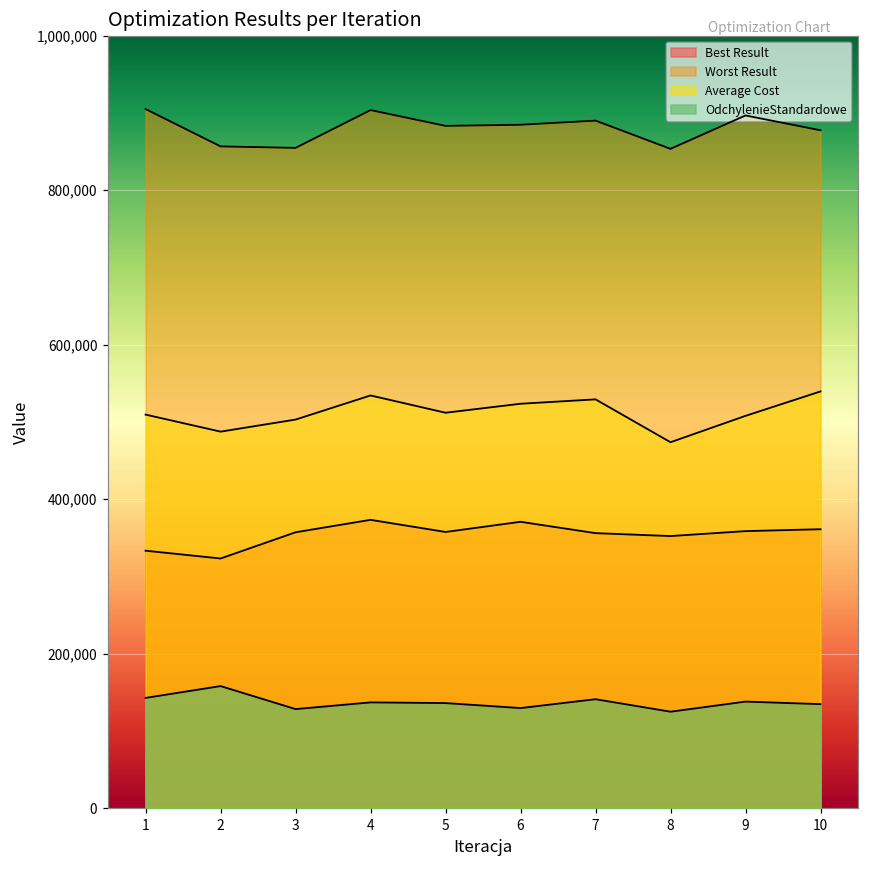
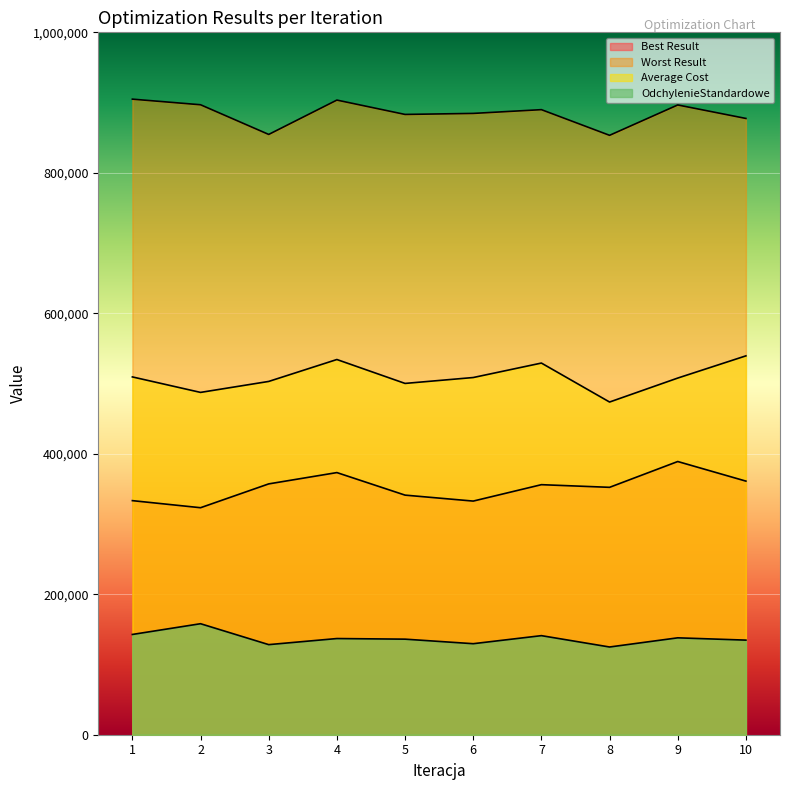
  {
    "Best Result": {
      "1": "330,000",
      "2": "320,000",
      "3": "360,000",
      "4": "370,000",
-     "5": "360,000",
-     "6": "370,000",
+     "5": "340,000",
+     "6": "330,000",
      "7": "360,000",
      "8": "350,000",
-     "9": "360,000",
+     "9": "390,000",
      "10": "360,000"
    },
    "Worst Result": {
      "1": "900,000",
-     "2": "860,000",
+     "2": "900,000",
      "3": "850,000",
      "4": "900,000",
      "5": "880,000",
      "6": "880,000",
      "7": "890,000",
      "8": "850,000",
      "9": "900,000",
      "10": "880,000"
    },
    "Average Cost": {
      "1": "510,000",
      "2": "490,000",
      "3": "500,000",
      "4": "530,000",
-     "5": "510,000",
-     "6": "520,000",
+     "5": "500,000",
+     "6": "510,000",
      "7": "530,000",
      "8": "470,000",
      "9": "510,000",
      "10": "540,000"
    },
    "OdchylenieStandardowe": {
      "1": "140,000",
      "2": "160,000",
      "3": "130,000",
      "4": "140,000",
      "5": "140,000",
      "6": "130,000",
      "7": "140,000",
      "8": "120,000",
      "9": "140,000",
      "10": "130,000"
    }
  }
